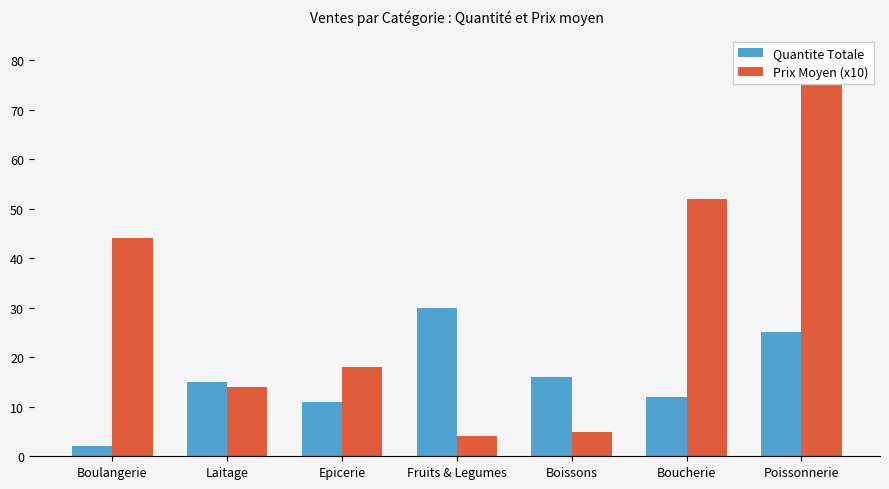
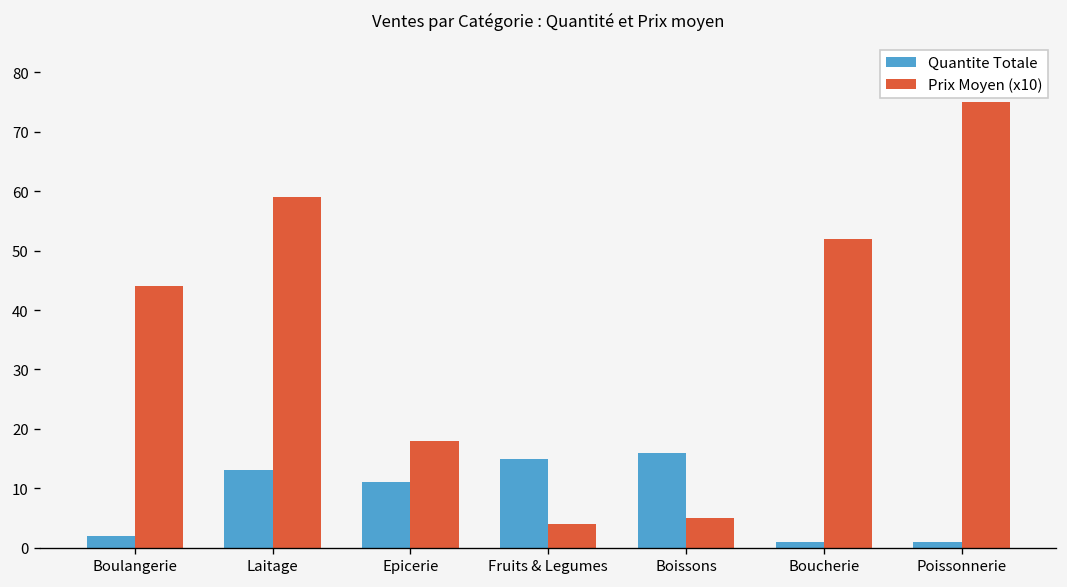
  {
    "Quantite Totale": {
      "Boulangerie": 2,
-     "Laitage": 15,
+     "Laitage": 13,
      "Epicerie": 11,
-     "Fruits & Legumes": 30,
+     "Fruits & Legumes": 15,
      "Boissons": 16,
-     "Boucherie": 12,
-     "Poissonnerie": 25
+     "Boucherie": 1,
+     "Poissonnerie": 1
    },
    "Prix Moyen (x10)": {
      "Boulangerie": 44,
-     "Laitage": 14,
+     "Laitage": 59,
      "Epicerie": 18,
      "Fruits & Legumes": 4,
      "Boissons": 5,
      "Boucherie": 52,
      "Poissonnerie": 75
    }
  }
